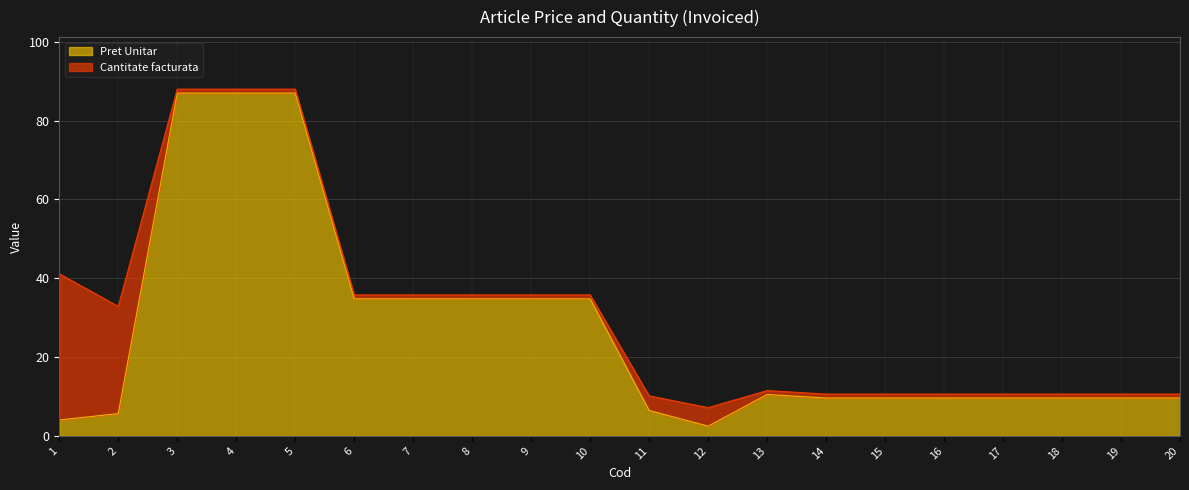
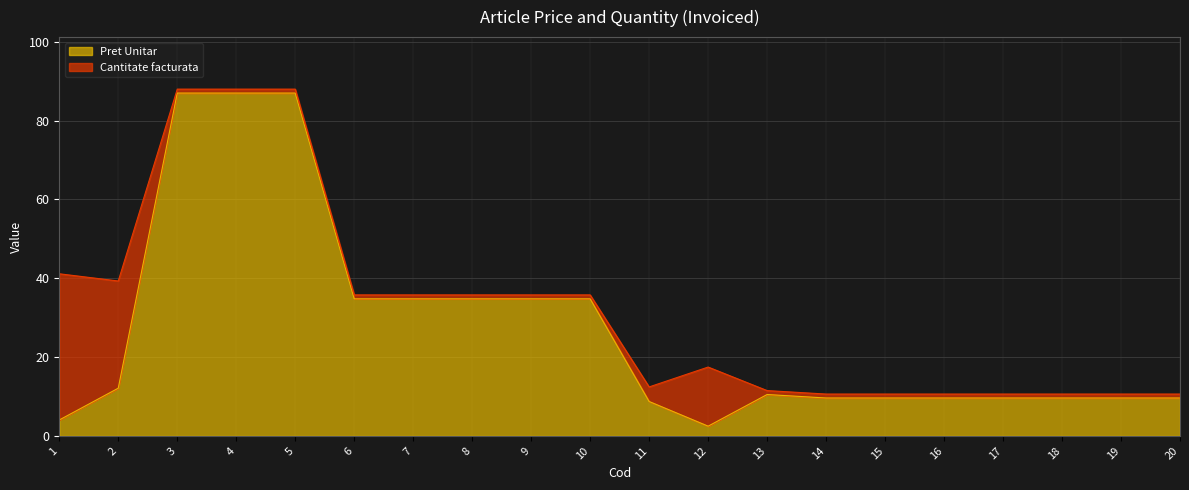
  {
    "Pret Unitar": {
      "1": 4,
-     "2": 6,
+     "2": 12,
      "3": 87,
      "4": 87,
      "5": 87,
      "6": 35,
      "7": 35,
      "8": 35,
      "9": 35,
      "10": 35,
-     "11": 6,
+     "11": 9,
      "12": 2,
      "13": 11,
      "14": 10,
      "15": 10,
      "16": 10,
      "17": 10,
      "18": 10,
      "19": 10,
      "20": 10
    },
    "Cantitate facturata": {
      "1": 37,
      "2": 27,
      "3": 1,
      "4": 1,
      "5": 1,
      "6": 1,
      "7": 1,
      "8": 1,
      "9": 1,
      "10": 1,
      "11": 4,
-     "12": 5,
+     "12": 15,
      "13": 1,
      "14": 1,
      "15": 1,
      "16": 1,
      "17": 1,
      "18": 1,
      "19": 1,
      "20": 1
    }
  }
